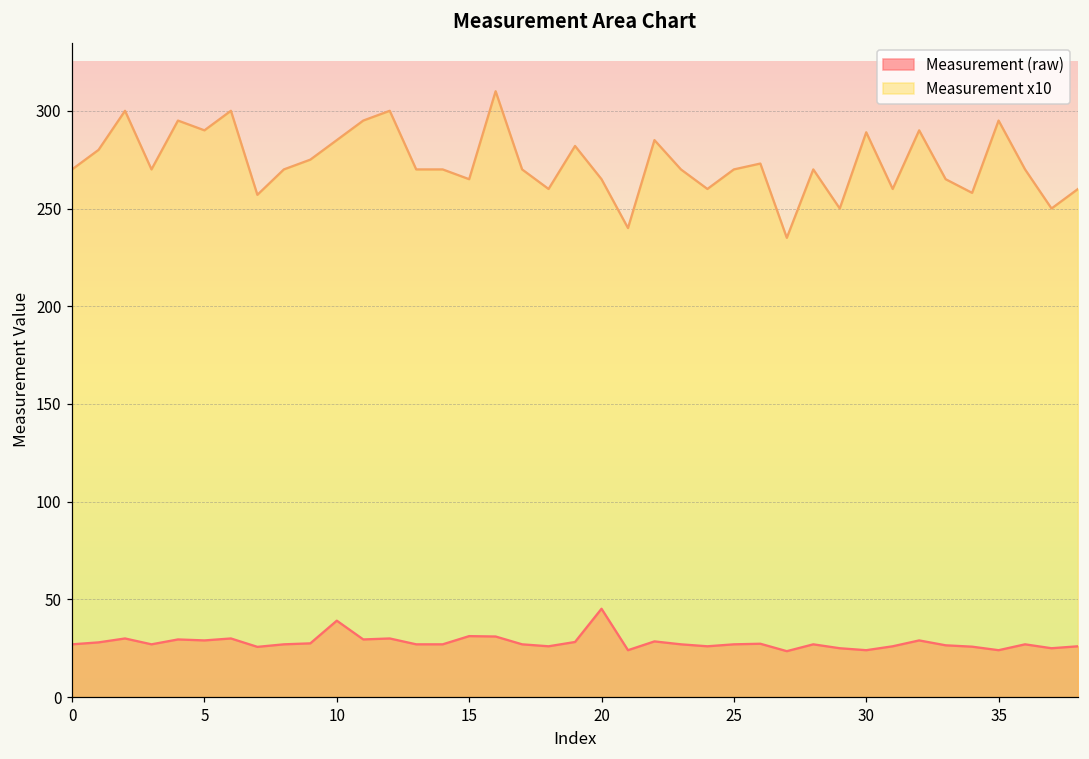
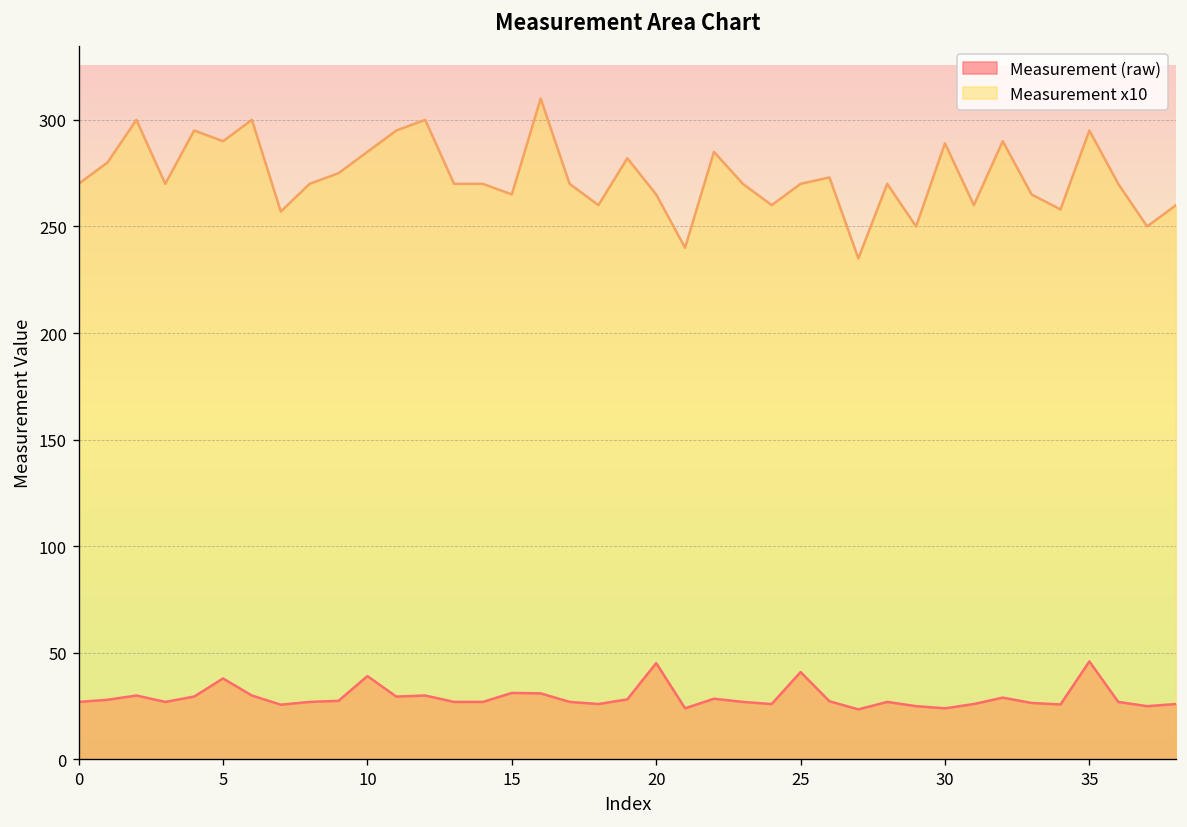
  {
    "Measurement (raw)": {
      "0": 27,
-     "5": 29,
+     "5": 38,
      "10": 39,
      "15": 31,
      "20": 45,
-     "25": 27,
+     "25": 41,
      "30": 24,
-     "35": 24
+     "35": 46
    },
    "Measurement x10": {
      "0": 270,
      "5": 290,
      "10": 285,
      "15": 265,
      "20": 265,
      "25": 270,
      "30": 289,
      "35": 295
    }
  }
